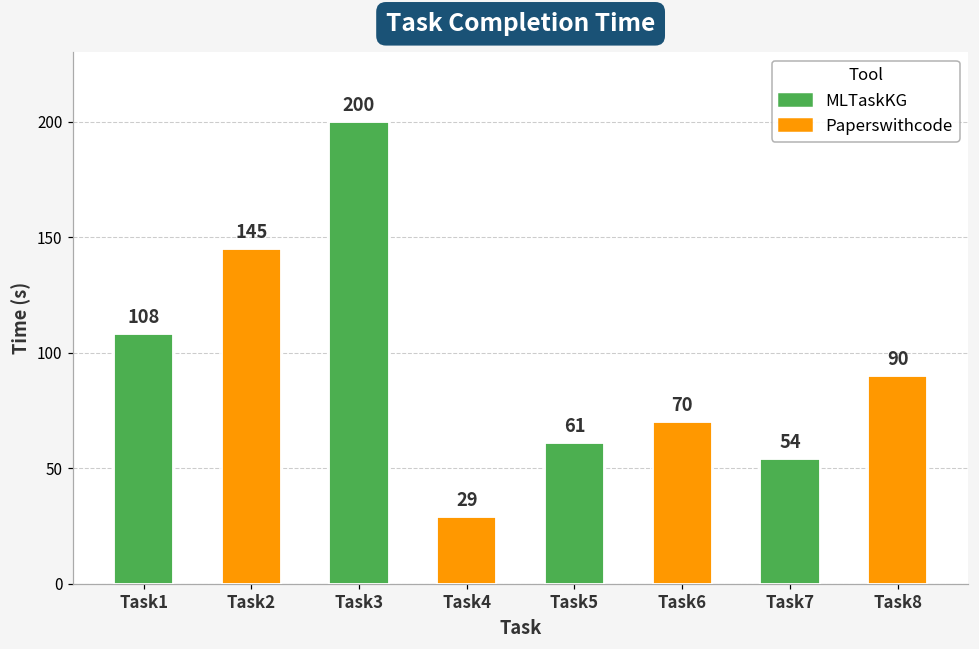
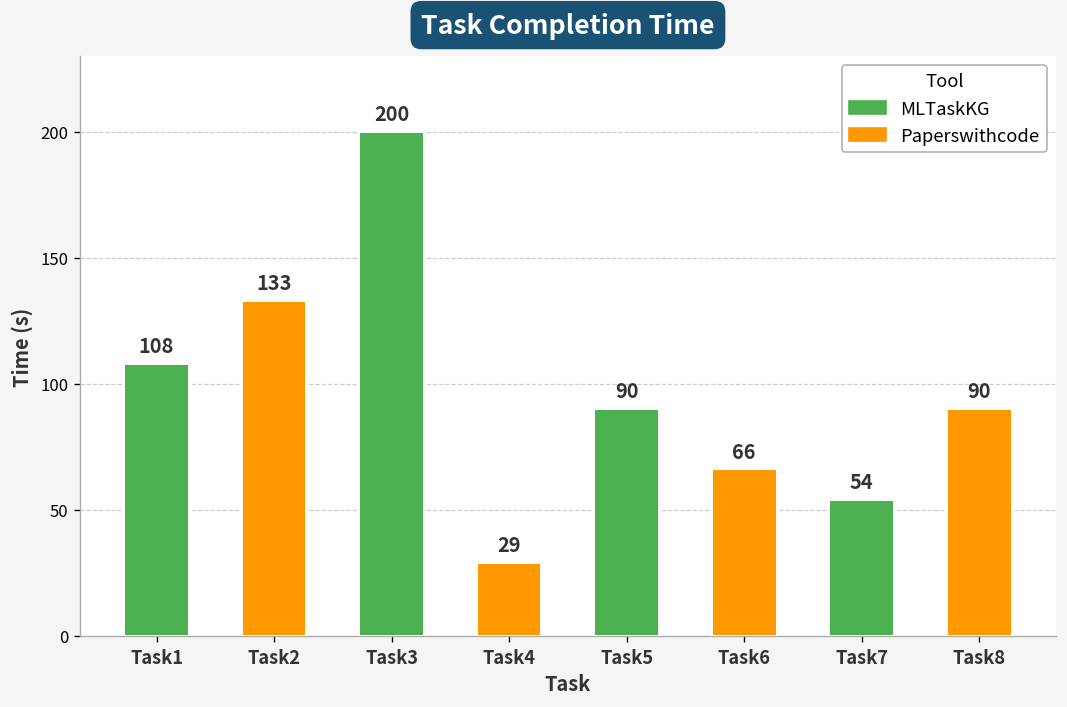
  {
    "Task1": 108,
-   "Task2": 145,
+   "Task2": 133,
    "Task3": 200,
    "Task4": 29,
-   "Task5": 61,
-   "Task6": 70,
+   "Task5": 90,
+   "Task6": 66,
    "Task7": 54,
    "Task8": 90
  }
